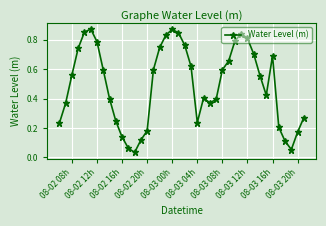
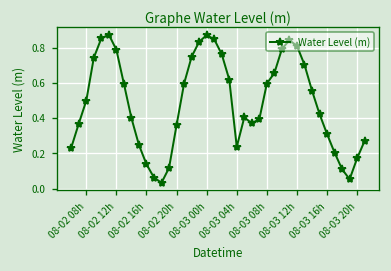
  {
-   "08-02 08h": 0.56,
+   "08-02 08h": 0.50,
    "08-02 12h": 0.79,
    "08-02 16h": 0.14,
-   "08-02 20h": 0.18,
+   "08-02 20h": 0.36,
    "08-03 00h": 0.87,
    "08-03 04h": 0.24,
    "08-03 08h": 0.60,
-   "08-03 16h": 0.69,
+   "08-03 16h": 0.31,
    "08-03 20h": 0.17
  }
